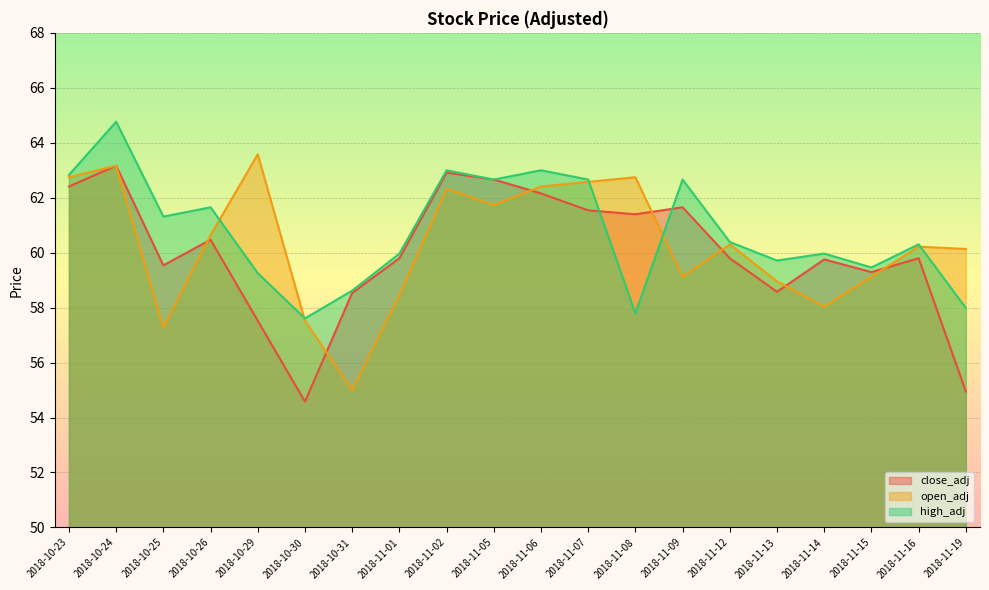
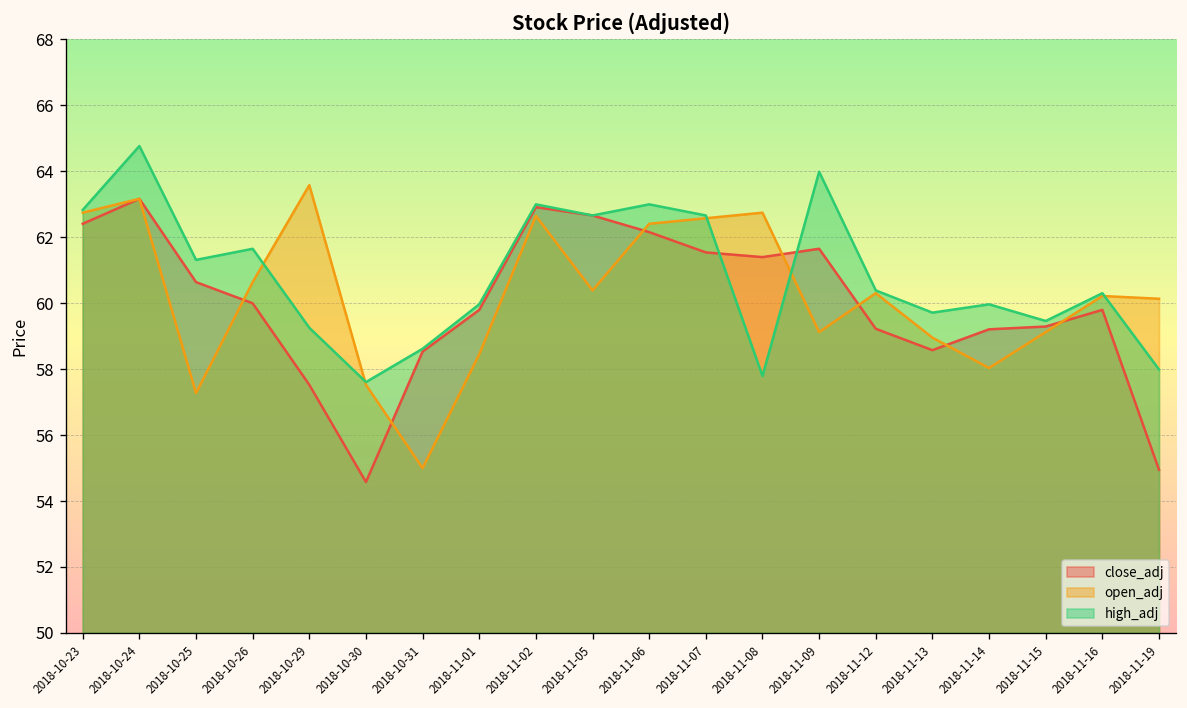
  {
    "close_adj": {
      "2018-10-23": 62.4,
-     "2018-10-25": 59.5,
-     "2018-10-26": 60.5,
+     "2018-10-25": 60.6,
+     "2018-10-26": 60.0,
      "2018-10-29": 57.5,
      "2018-10-30": 54.6,
      "2018-11-01": 59.8,
      "2018-11-06": 62.2,
      "2018-11-07": 61.5,
      "2018-11-08": 61.4,
      "2018-11-09": 61.7,
-     "2018-11-12": 59.8,
+     "2018-11-12": 59.2,
      "2018-11-13": 58.6,
-     "2018-11-14": 59.8,
+     "2018-11-14": 59.2,
      "2018-11-15": 59.3,
      "2018-11-16": 59.8,
      "2018-11-19": 54.9
    },
    "open_adj": {
      "2018-10-25": 57.3,
      "2018-10-26": 60.6,
      "2018-10-29": 63.6,
      "2018-10-31": 55.0,
      "2018-11-01": 58.4,
-     "2018-11-02": 62.3,
-     "2018-11-05": 61.7,
+     "2018-11-02": 62.6,
+     "2018-11-05": 60.4,
      "2018-11-06": 62.4,
      "2018-11-08": 62.7,
      "2018-11-09": 59.1,
      "2018-11-13": 59.0,
      "2018-11-14": 58.0,
      "2018-11-15": 59.1,
      "2018-11-19": 60.1
    },
    "high_adj": {
      "2018-10-24": 64.8,
      "2018-10-25": 61.3,
      "2018-10-26": 61.7,
      "2018-10-29": 59.3,
      "2018-11-01": 60.0,
      "2018-11-06": 63.0,
      "2018-11-08": 57.8,
-     "2018-11-09": 62.7,
+     "2018-11-09": 64.0,
      "2018-11-13": 59.7,
      "2018-11-14": 60.0,
      "2018-11-15": 59.5,
      "2018-11-19": 58.0
    }
  }
